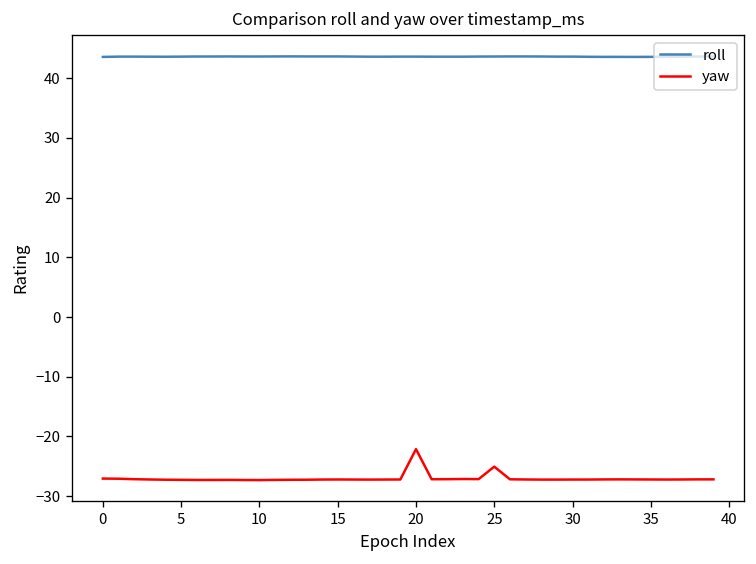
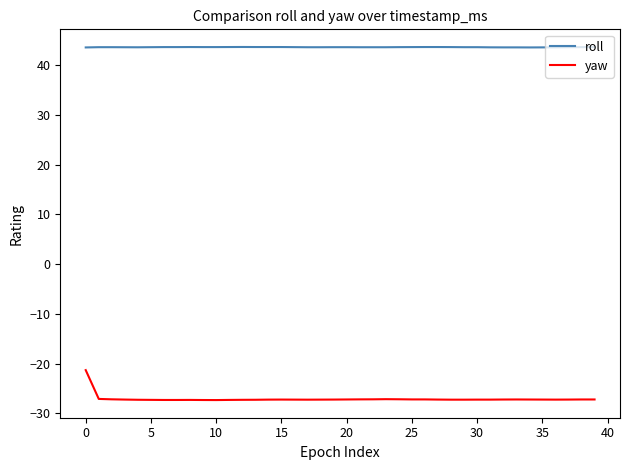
  {
    "roll": {
      "0": 44,
      "5": 44,
      "10": 44,
      "15": 44,
      "20": 44,
      "25": 44,
      "30": 44,
      "35": 44
    },
    "yaw": {
-     "0": -27,
+     "0": -21,
      "5": -27,
      "10": -27,
      "15": -27,
-     "20": -22,
-     "25": -25,
+     "20": -27,
+     "25": -27,
      "30": -27,
      "35": -27
    }
  }
